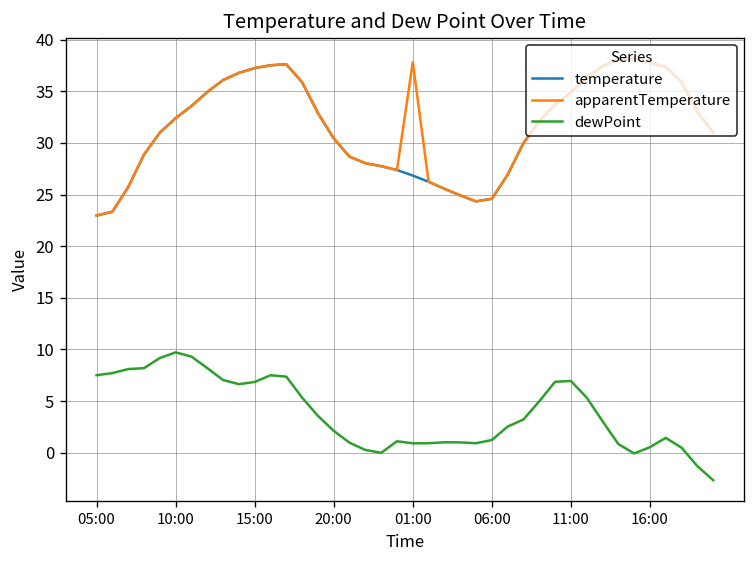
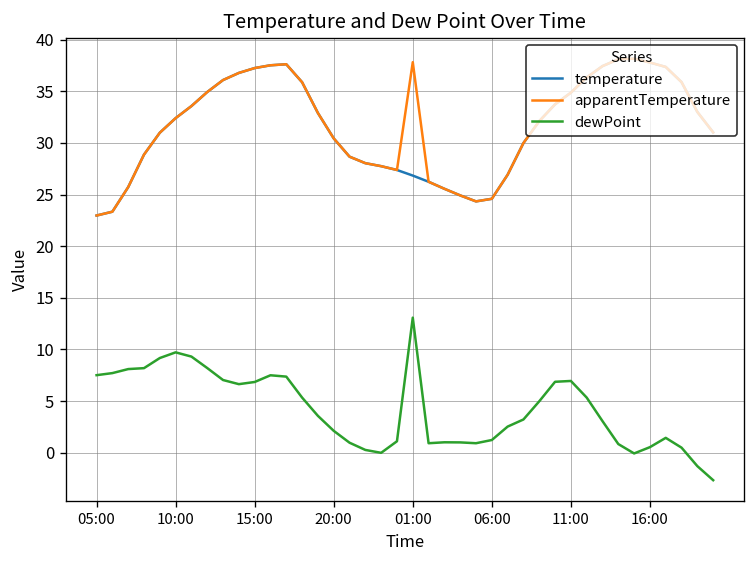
  {
    "temperature": {
      "01:00": 27
    },
    "apparentTemperature": {
      "01:00": 38
    },
    "dewPoint": {
-     "01:00": 1
+     "01:00": 13
    }
  }
